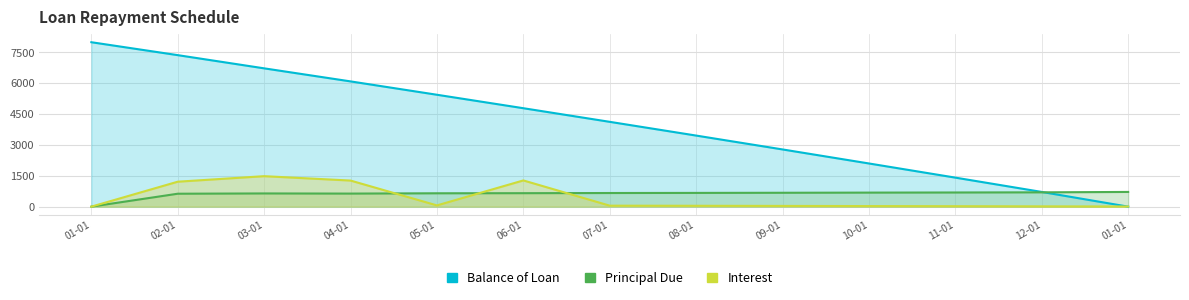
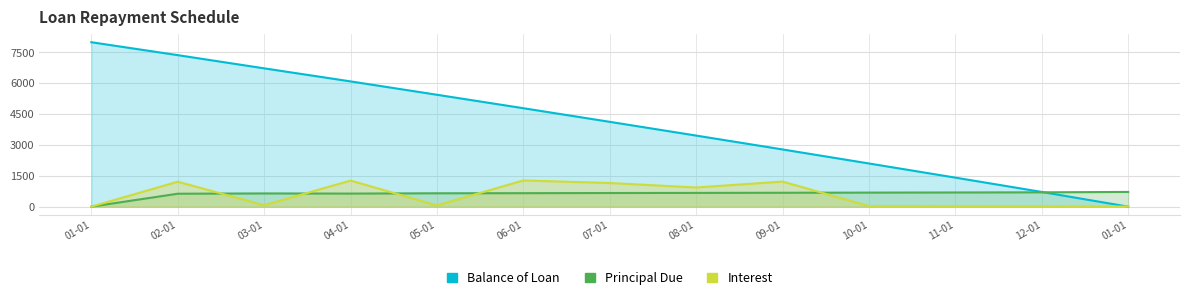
  {
    "Interest": {
      "02-01": 1200,
-     "03-01": 1500,
+     "03-01": 100,
      "04-01": 1300,
      "05-01": 100,
      "06-01": 1300,
-     "07-01": 0,
-     "08-01": 0,
-     "09-01": 0,
+     "07-01": 1200,
+     "08-01": 900,
+     "09-01": 1200,
      "10-01": 0,
      "11-01": 0,
      "12-01": 0
    }
  }
